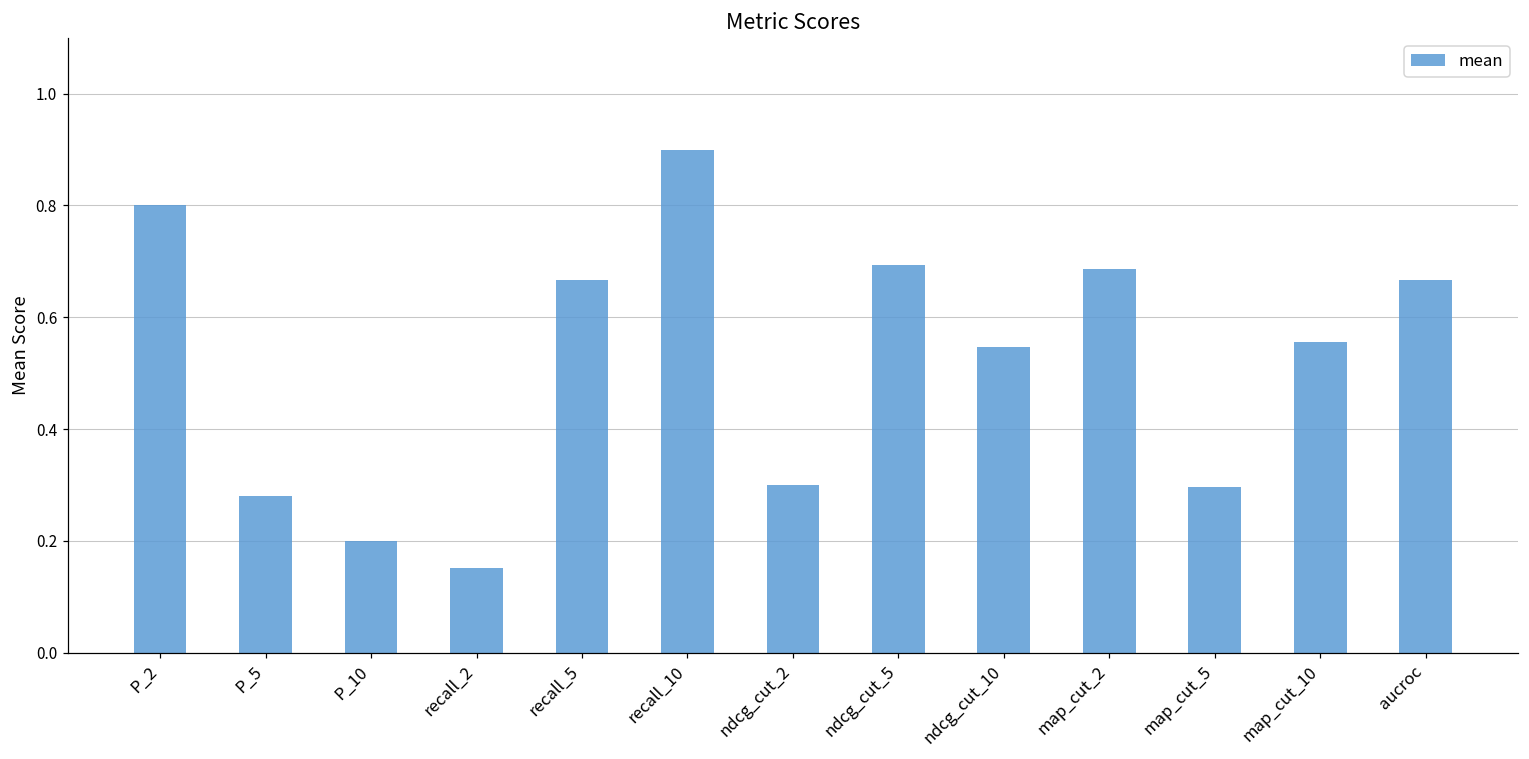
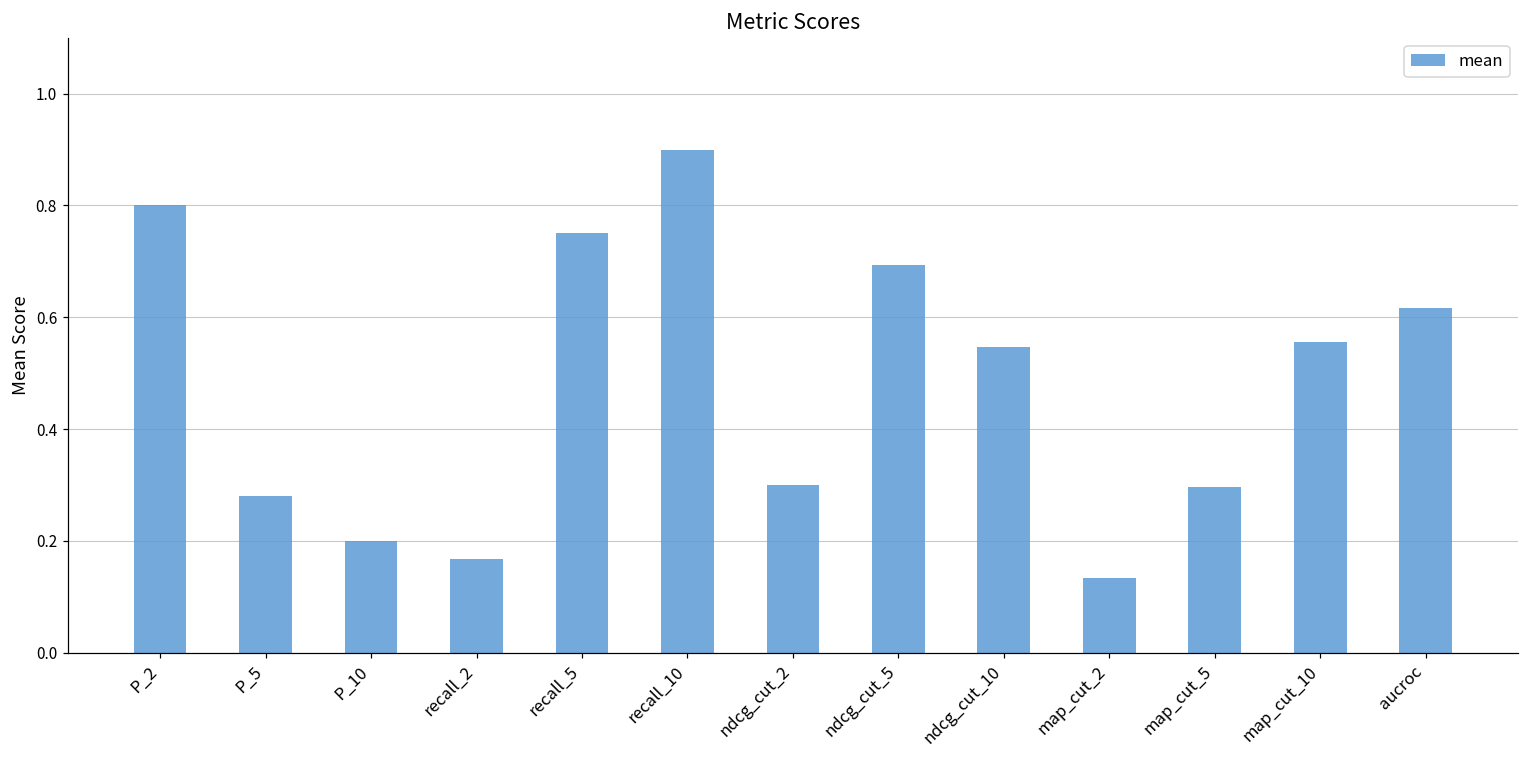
  {
    "P_2": 0.80,
    "P_5": 0.28,
    "P_10": 0.20,
-   "recall_2": 0.15,
-   "recall_5": 0.67,
+   "recall_2": 0.17,
+   "recall_5": 0.75,
    "recall_10": 0.90,
    "ndcg_cut_2": 0.30,
    "ndcg_cut_5": 0.69,
    "ndcg_cut_10": 0.55,
-   "map_cut_2": 0.69,
+   "map_cut_2": 0.13,
    "map_cut_5": 0.30,
    "map_cut_10": 0.56,
-   "aucroc": 0.67
+   "aucroc": 0.62
  }
